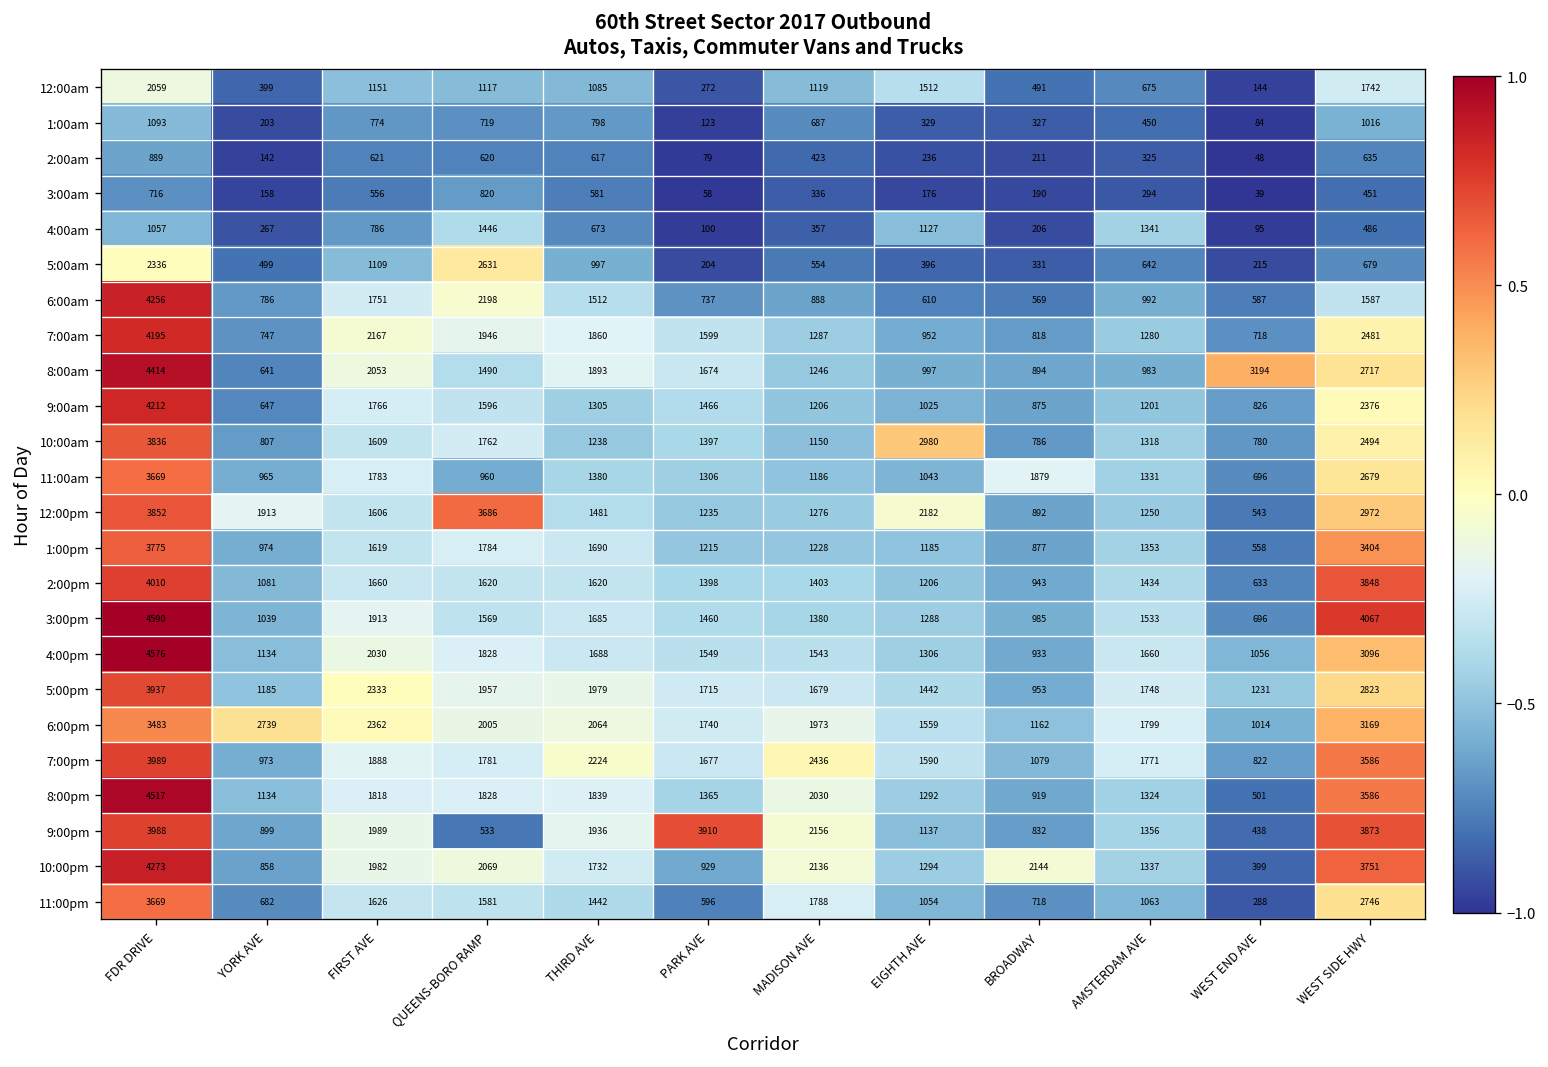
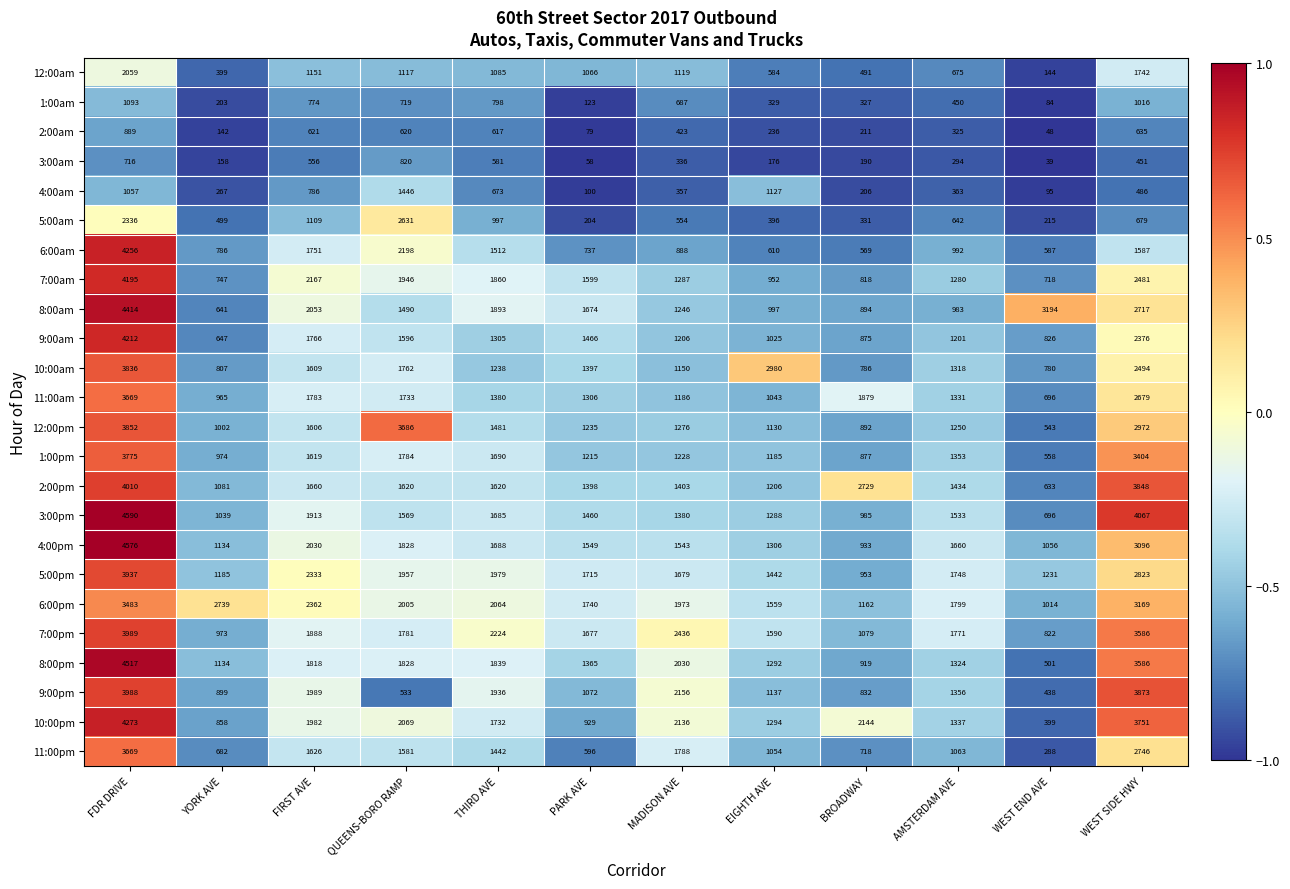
  {
    "12:00am": {
      "FDR DRIVE": 2059,
      "YORK AVE": 399,
      "FIRST AVE": 1151,
      "QUEENS-BORO RAMP": 1117,
      "THIRD AVE": 1085,
-     "PARK AVE": 272,
+     "PARK AVE": 1066,
      "MADISON AVE": 1119,
-     "EIGHTH AVE": 1512,
+     "EIGHTH AVE": 584,
      "BROADWAY": 491,
      "AMSTERDAM AVE": 675,
      "WEST END AVE": 144,
      "WEST SIDE HWY": 1742
    },
    "4:00am": {
      "FDR DRIVE": 1057,
      "YORK AVE": 267,
      "FIRST AVE": 786,
      "QUEENS-BORO RAMP": 1446,
      "THIRD AVE": 673,
      "PARK AVE": 100,
      "MADISON AVE": 357,
      "EIGHTH AVE": 1127,
      "BROADWAY": 206,
-     "AMSTERDAM AVE": 1341,
+     "AMSTERDAM AVE": 363,
      "WEST END AVE": 95,
      "WEST SIDE HWY": 486
    },
    "11:00am": {
      "FDR DRIVE": 3669,
      "YORK AVE": 965,
      "FIRST AVE": 1783,
-     "QUEENS-BORO RAMP": 960,
+     "QUEENS-BORO RAMP": 1733,
      "THIRD AVE": 1380,
      "PARK AVE": 1306,
      "MADISON AVE": 1186,
      "EIGHTH AVE": 1043,
      "BROADWAY": 1879,
      "AMSTERDAM AVE": 1331,
      "WEST END AVE": 696,
      "WEST SIDE HWY": 2679
    },
    "12:00pm": {
      "FDR DRIVE": 3852,
-     "YORK AVE": 1913,
+     "YORK AVE": 1002,
      "FIRST AVE": 1606,
      "QUEENS-BORO RAMP": 3686,
      "THIRD AVE": 1481,
      "PARK AVE": 1235,
      "MADISON AVE": 1276,
-     "EIGHTH AVE": 2182,
+     "EIGHTH AVE": 1130,
      "BROADWAY": 892,
      "AMSTERDAM AVE": 1250,
      "WEST END AVE": 543,
      "WEST SIDE HWY": 2972
    },
    "2:00pm": {
      "FDR DRIVE": 4010,
      "YORK AVE": 1081,
      "FIRST AVE": 1660,
      "QUEENS-BORO RAMP": 1620,
      "THIRD AVE": 1620,
      "PARK AVE": 1398,
      "MADISON AVE": 1403,
      "EIGHTH AVE": 1206,
-     "BROADWAY": 943,
+     "BROADWAY": 2729,
      "AMSTERDAM AVE": 1434,
      "WEST END AVE": 633,
      "WEST SIDE HWY": 3848
    },
    "9:00pm": {
      "FDR DRIVE": 3988,
      "YORK AVE": 899,
      "FIRST AVE": 1989,
      "QUEENS-BORO RAMP": 533,
      "THIRD AVE": 1936,
-     "PARK AVE": 3910,
+     "PARK AVE": 1072,
      "MADISON AVE": 2156,
      "EIGHTH AVE": 1137,
      "BROADWAY": 832,
      "AMSTERDAM AVE": 1356,
      "WEST END AVE": 438,
      "WEST SIDE HWY": 3873
    }
  }
